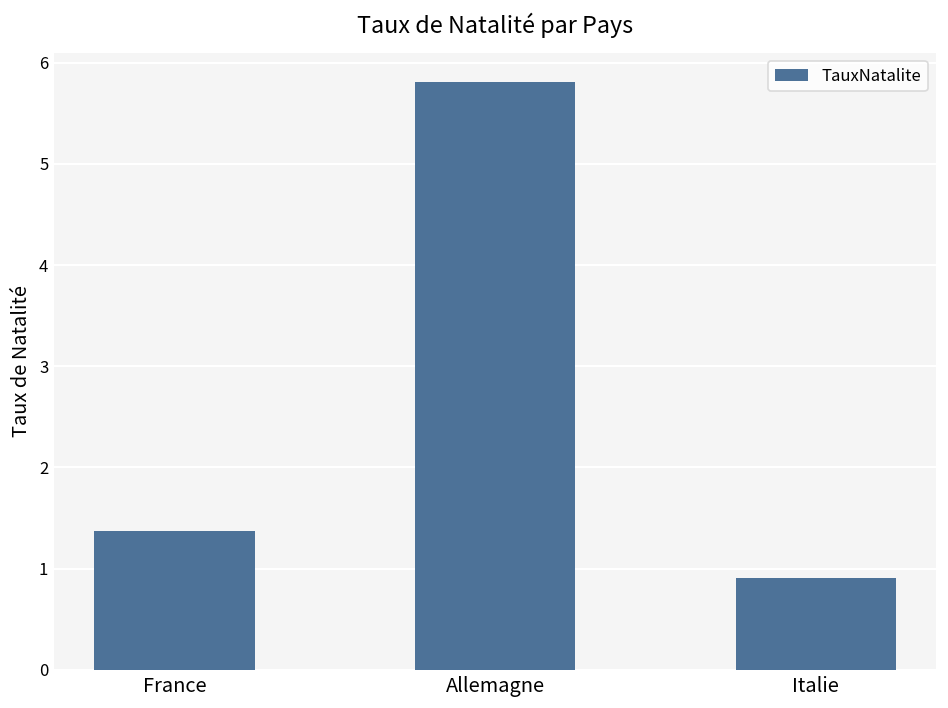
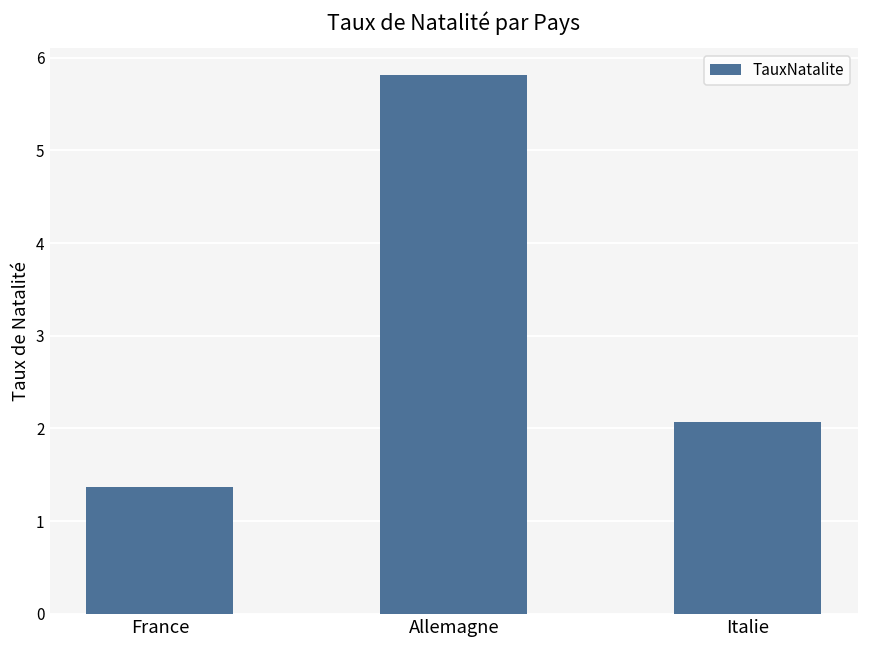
  {
    "France": 1.4,
    "Allemagne": 5.8,
-   "Italie": 0.9
+   "Italie": 2.1
  }
